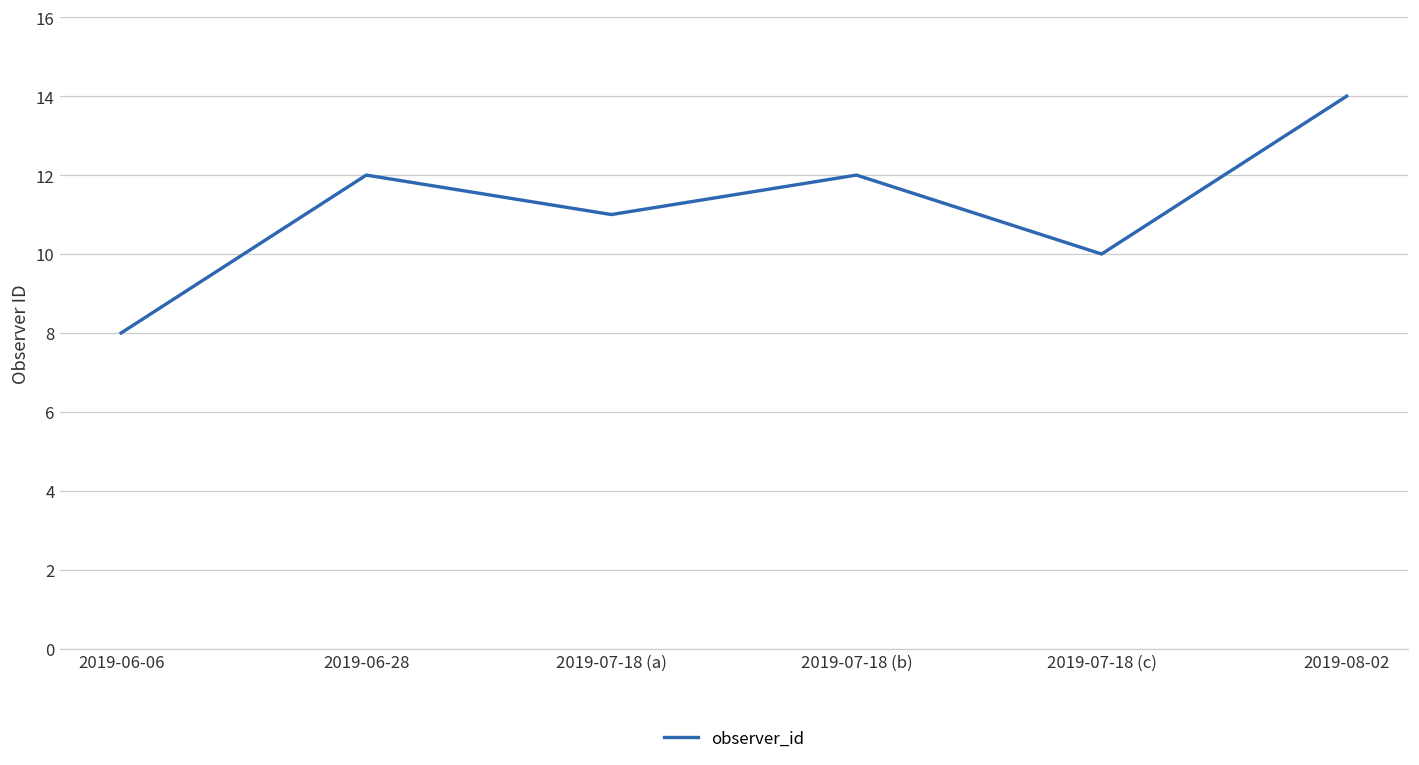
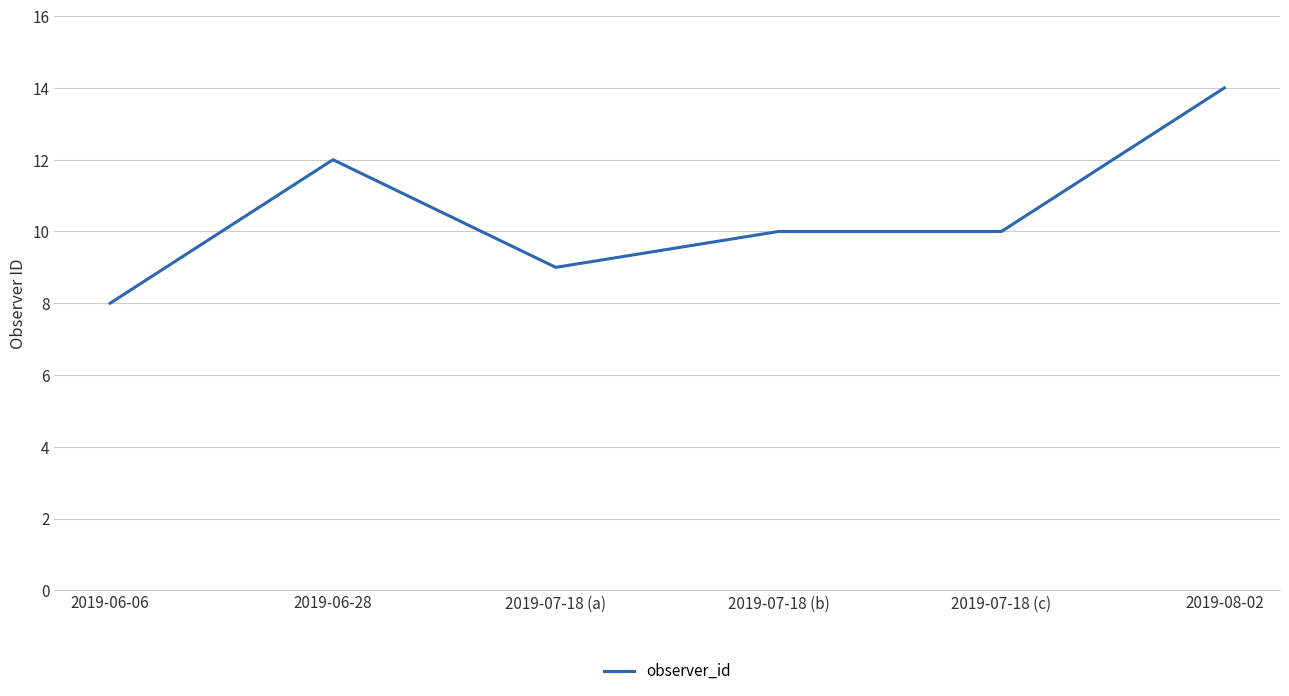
  {
    "2019-06-06": 8,
    "2019-06-28": 12,
-   "2019-07-18 (a)": 11,
-   "2019-07-18 (b)": 12,
+   "2019-07-18 (a)": 9,
+   "2019-07-18 (b)": 10,
    "2019-07-18 (c)": 10,
    "2019-08-02": 14
  }
